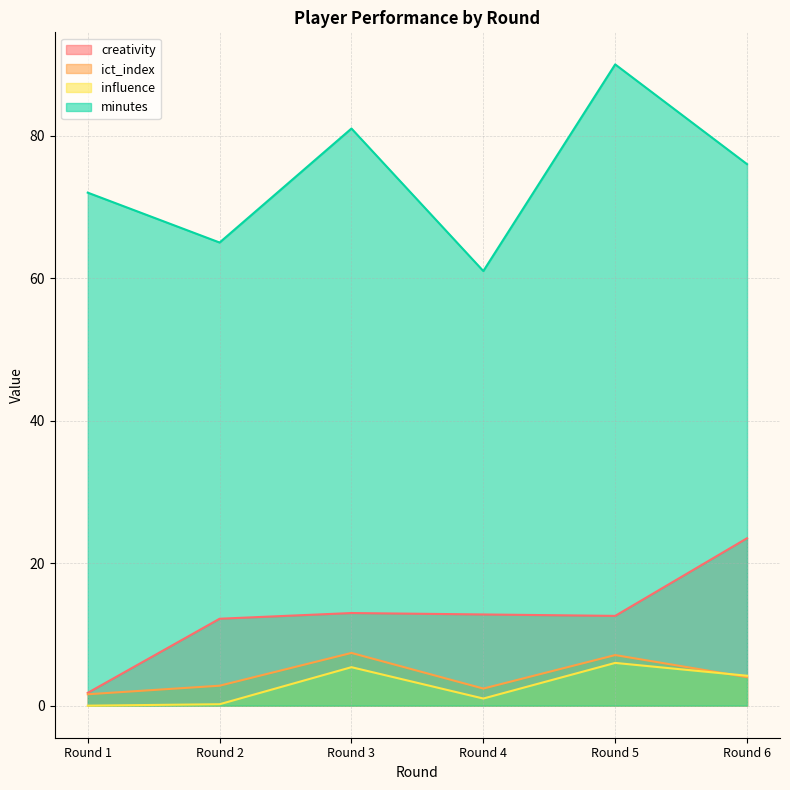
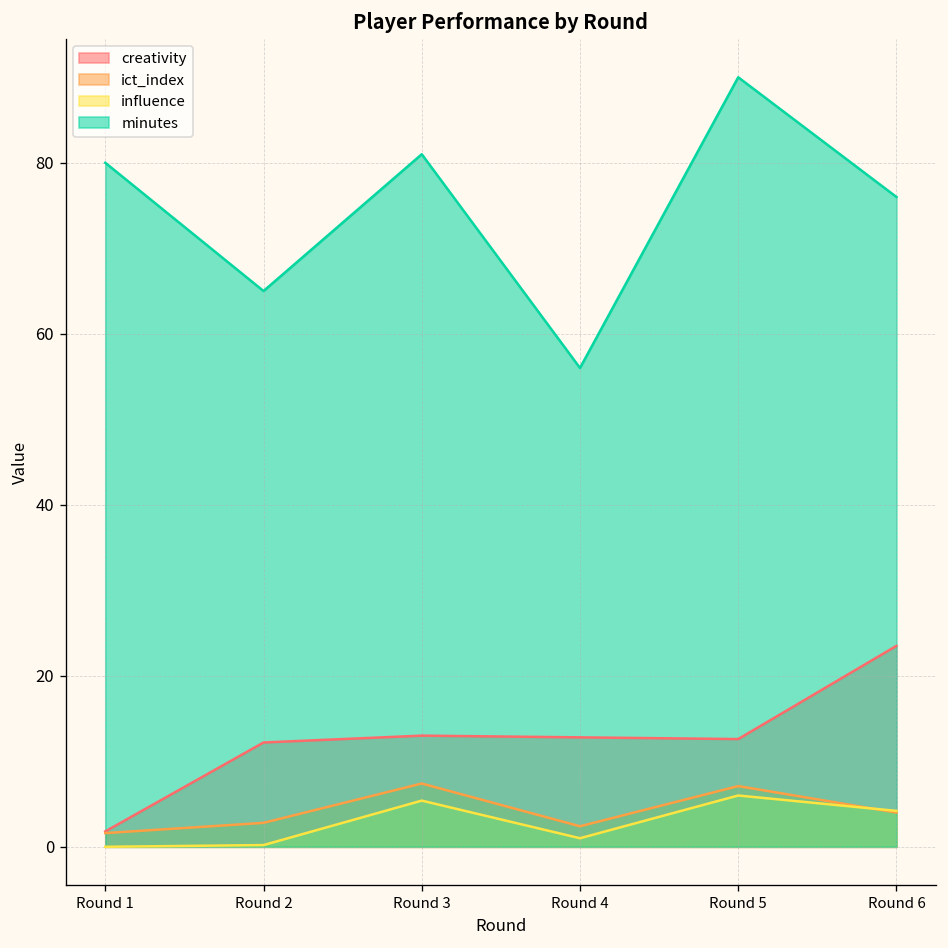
  {
    "minutes": {
-     "Round 1": 72,
+     "Round 1": 80,
      "Round 2": 65,
      "Round 3": 81,
-     "Round 4": 61,
+     "Round 4": 56,
      "Round 5": 90,
      "Round 6": 76
    }
  }
